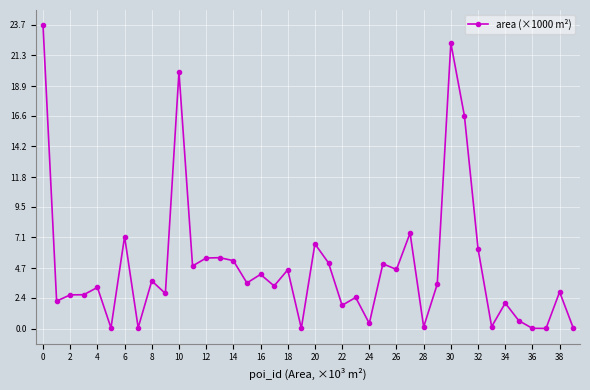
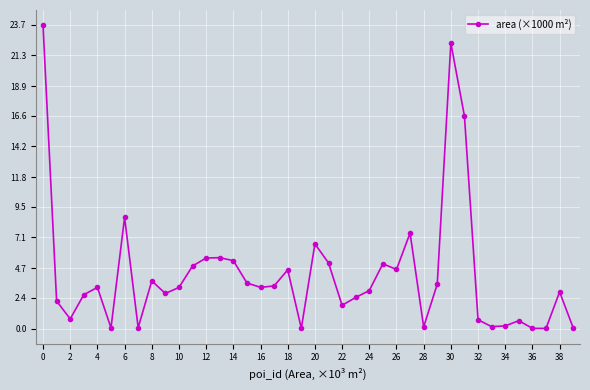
  {
    "0": 23.7,
-   "2": 2.6,
+   "2": 0.7,
    "4": 3.2,
-   "6": 7.2,
+   "6": 8.7,
    "8": 3.7,
-   "10": 20.0,
+   "10": 3.2,
    "12": 5.5,
    "14": 5.3,
-   "16": 4.2,
+   "16": 3.2,
    "18": 4.6,
    "20": 6.6,
    "22": 1.8,
-   "24": 0.4,
+   "24": 3.0,
    "26": 4.6,
    "28": 0.1,
    "30": 22.3,
-   "32": 6.2,
-   "34": 2.0,
+   "32": 0.7,
+   "34": 0.2,
    "36": 0.0,
    "38": 2.9
  }
